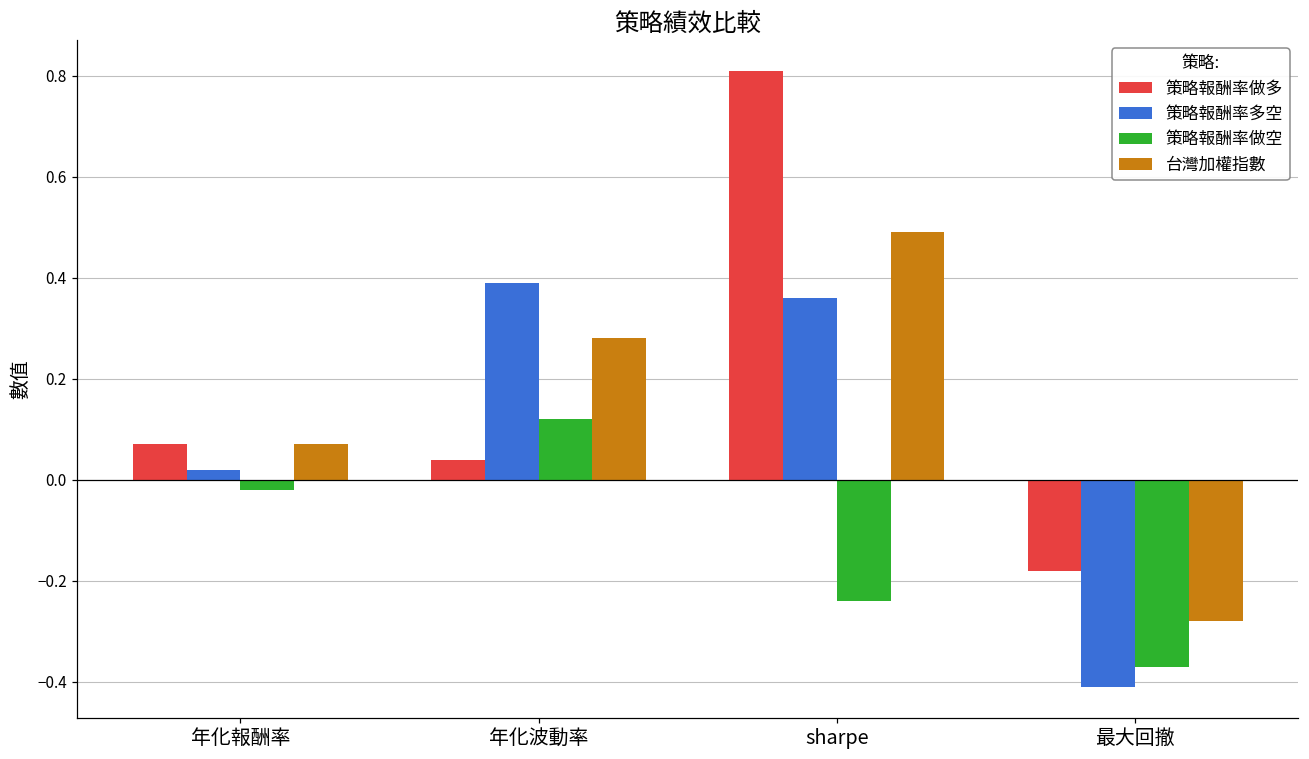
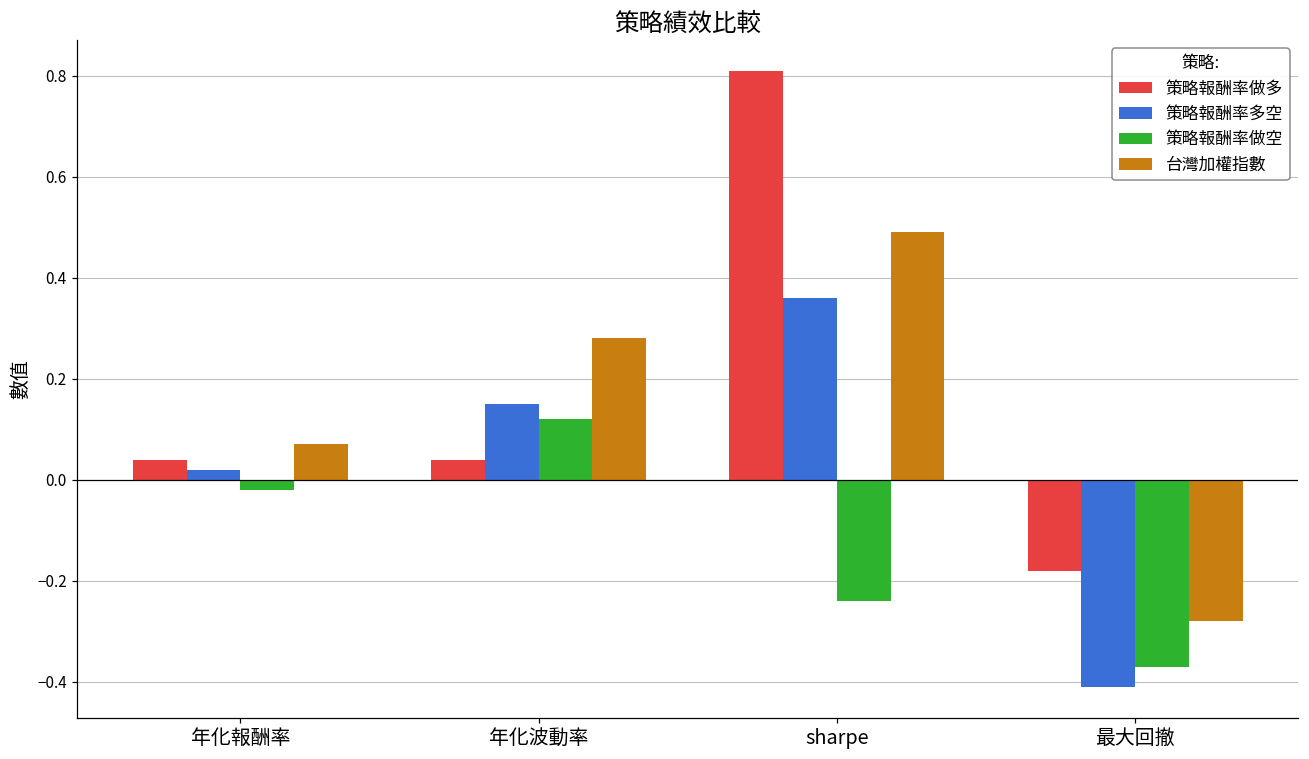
  {
    "策略報酬率做多": {
-     "年化報酬率": 0.07,
+     "年化報酬率": 0.04,
      "年化波動率": 0.04,
      "sharpe": 0.81,
      "最大回撤": -0.18
    },
    "策略報酬率多空": {
      "年化報酬率": 0.02,
-     "年化波動率": 0.39,
+     "年化波動率": 0.15,
      "sharpe": 0.36,
      "最大回撤": -0.41
    },
    "策略報酬率做空": {
      "年化報酬率": -0.02,
      "年化波動率": 0.12,
      "sharpe": -0.24,
      "最大回撤": -0.37
    },
    "台灣加權指數": {
      "年化報酬率": 0.07,
      "年化波動率": 0.28,
      "sharpe": 0.49,
      "最大回撤": -0.28
    }
  }
